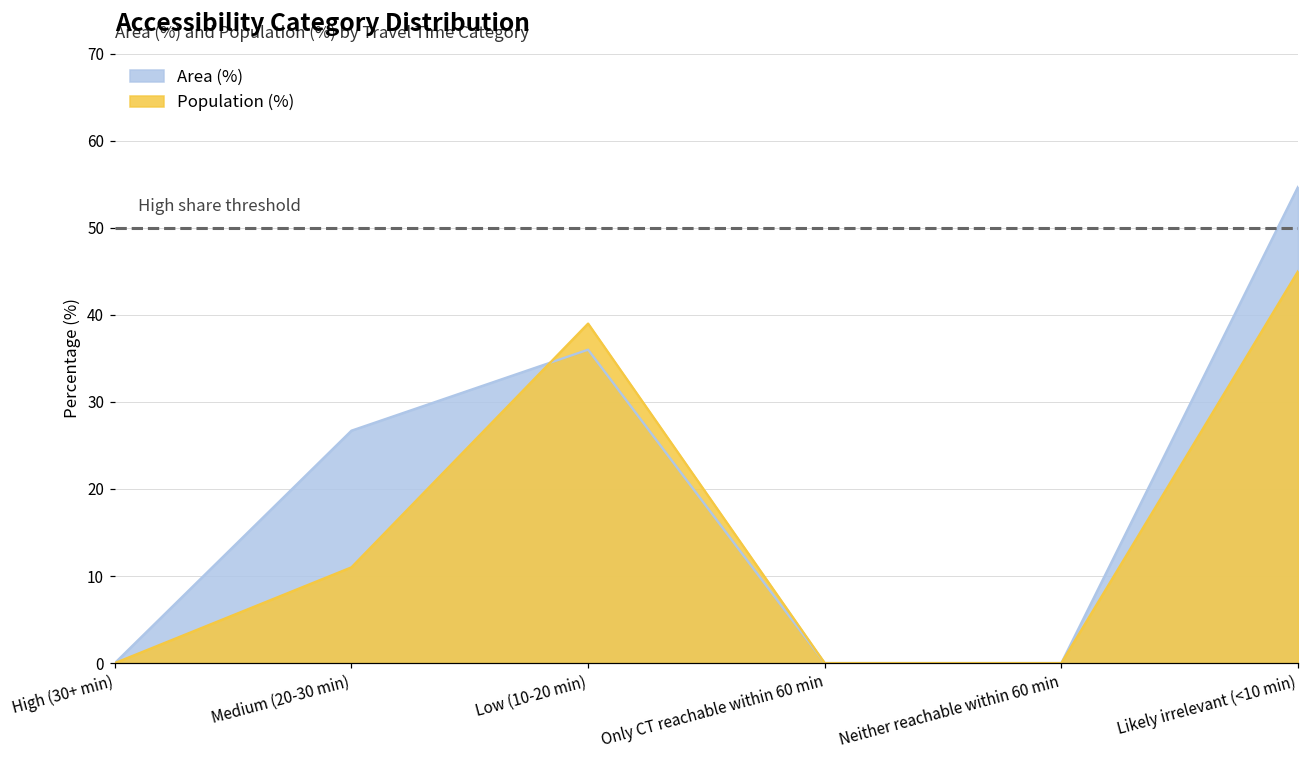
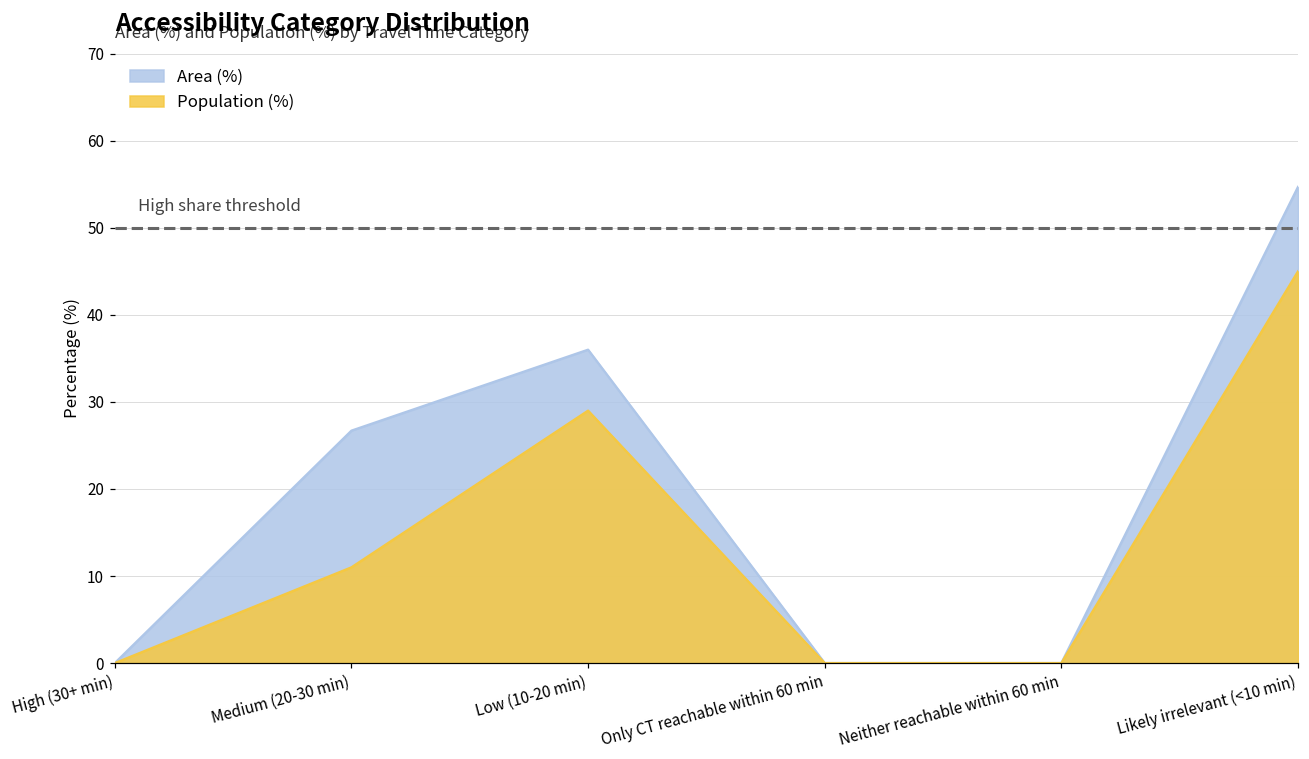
  {
    "Area (%)": {
      "Medium (20-30 min)": 27,
      "Low (10-20 min)": 36,
      "Likely irrelevant (<10 min)": 55
    },
    "Population (%)": {
      "Medium (20-30 min)": 11,
-     "Low (10-20 min)": 39,
+     "Low (10-20 min)": 29,
      "Likely irrelevant (<10 min)": 45
    }
  }
